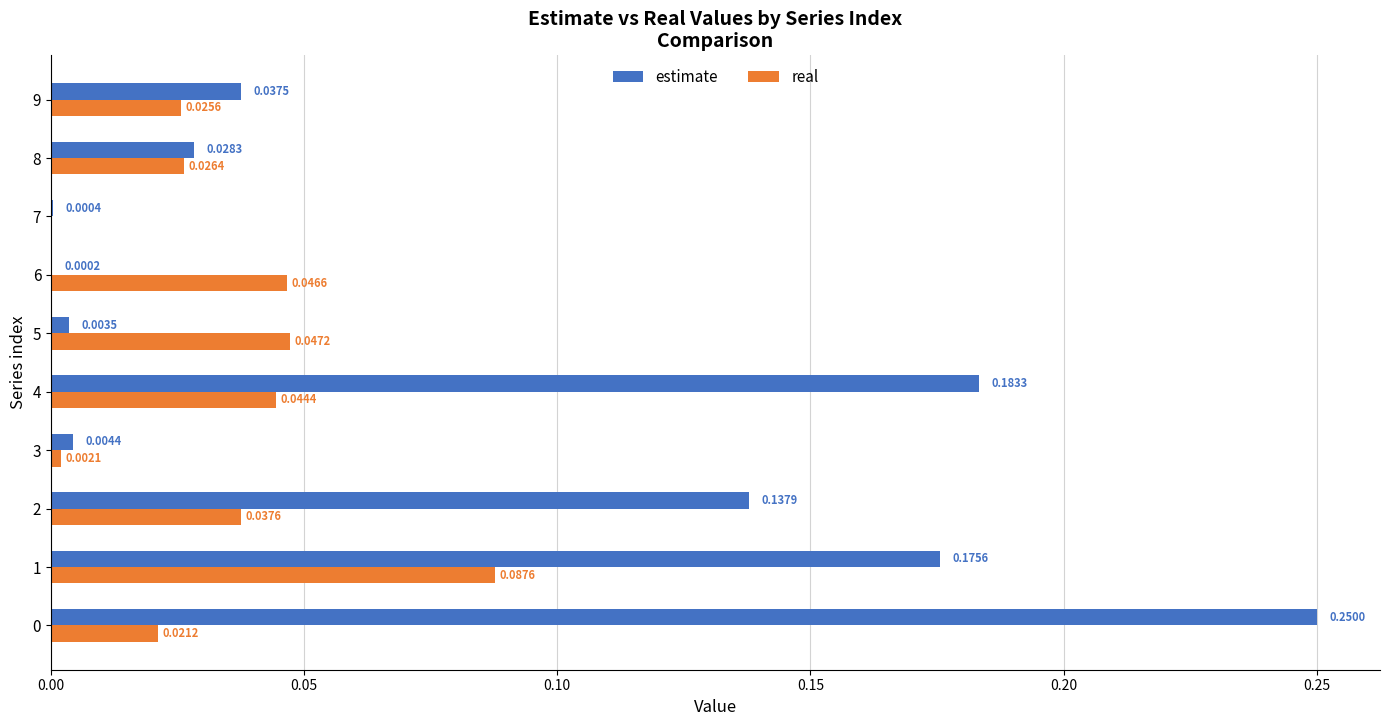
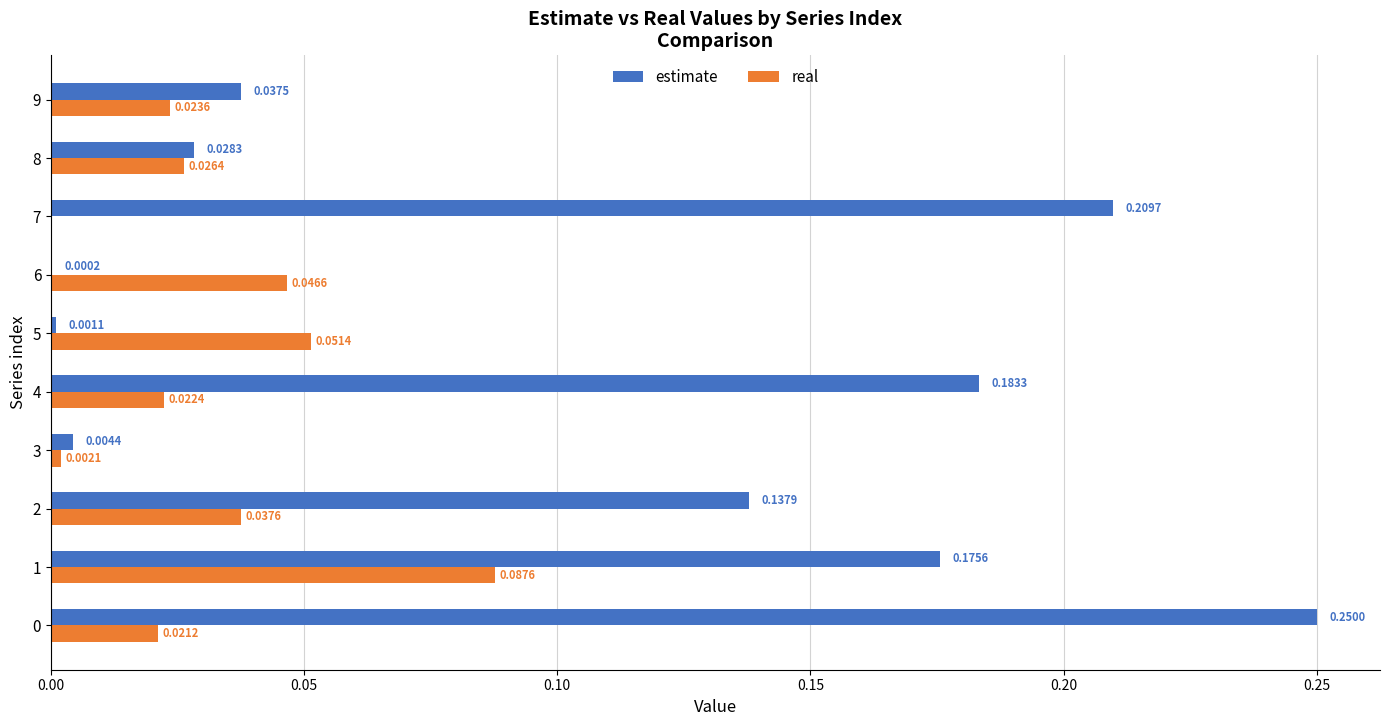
  {
    "estimate": {
      "9": 0.0375,
      "8": 0.0283,
-     "7": 0.0004,
+     "7": 0.2097,
      "6": 0.0002,
-     "5": 0.0035,
+     "5": 0.0011,
      "4": 0.1833,
      "3": 0.0044,
      "2": 0.1379,
      "1": 0.1756,
      "0": 0.2500
    },
    "real": {
-     "9": 0.0256,
+     "9": 0.0236,
      "8": 0.0264,
      "6": 0.0466,
-     "5": 0.0472,
-     "4": 0.0444,
+     "5": 0.0514,
+     "4": 0.0224,
      "3": 0.0021,
      "2": 0.0376,
      "1": 0.0876,
      "0": 0.0212
    }
  }
